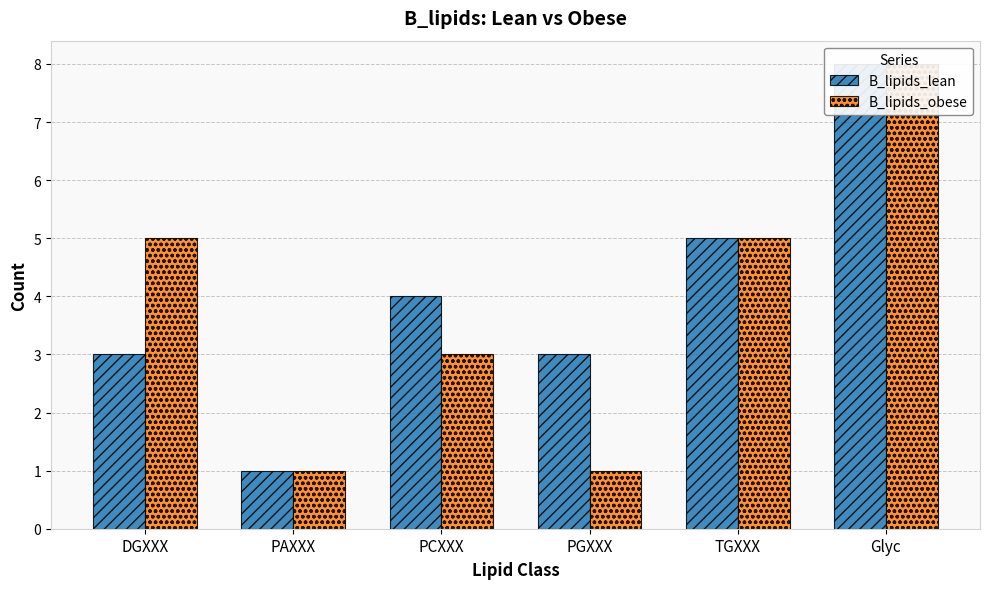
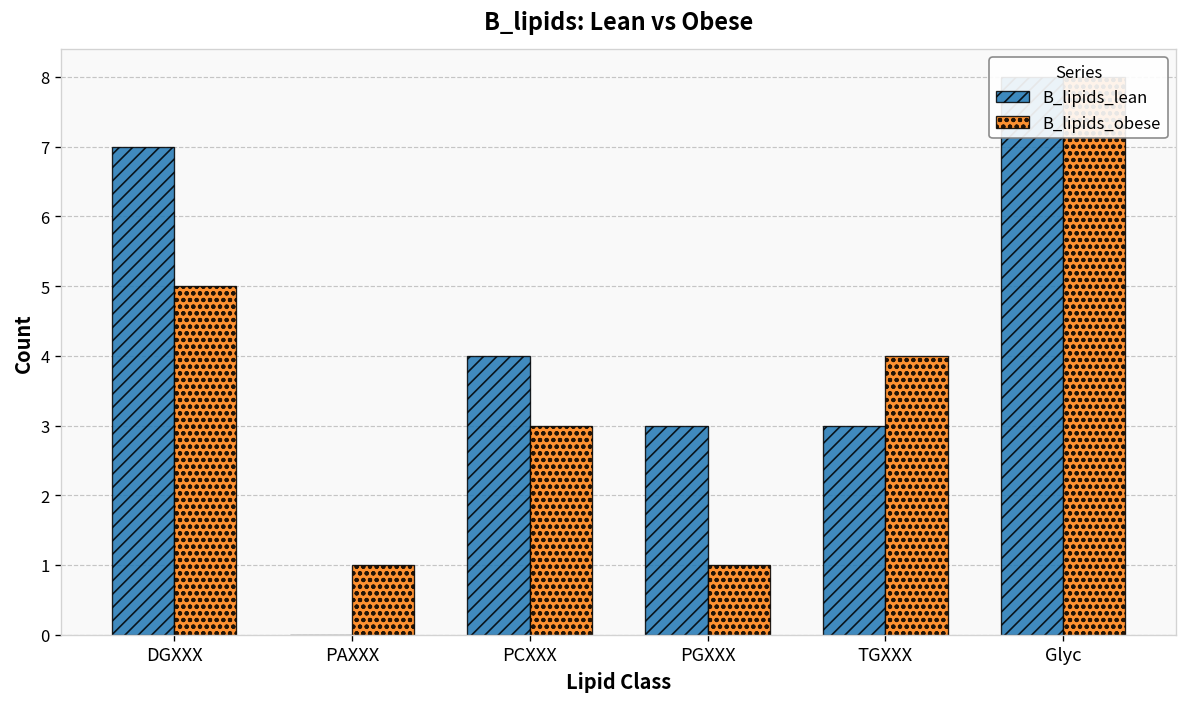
  {
    "B_lipids_lean": {
-     "DGXXX": 3,
-     "PAXXX": 1,
+     "DGXXX": 7,
+     "PAXXX": 0,
      "PCXXX": 4,
      "PGXXX": 3,
-     "TGXXX": 5
+     "TGXXX": 3
    },
    "B_lipids_obese": {
      "DGXXX": 5,
      "PAXXX": 1,
      "PCXXX": 3,
      "PGXXX": 1,
-     "TGXXX": 5
+     "TGXXX": 4
    }
  }
